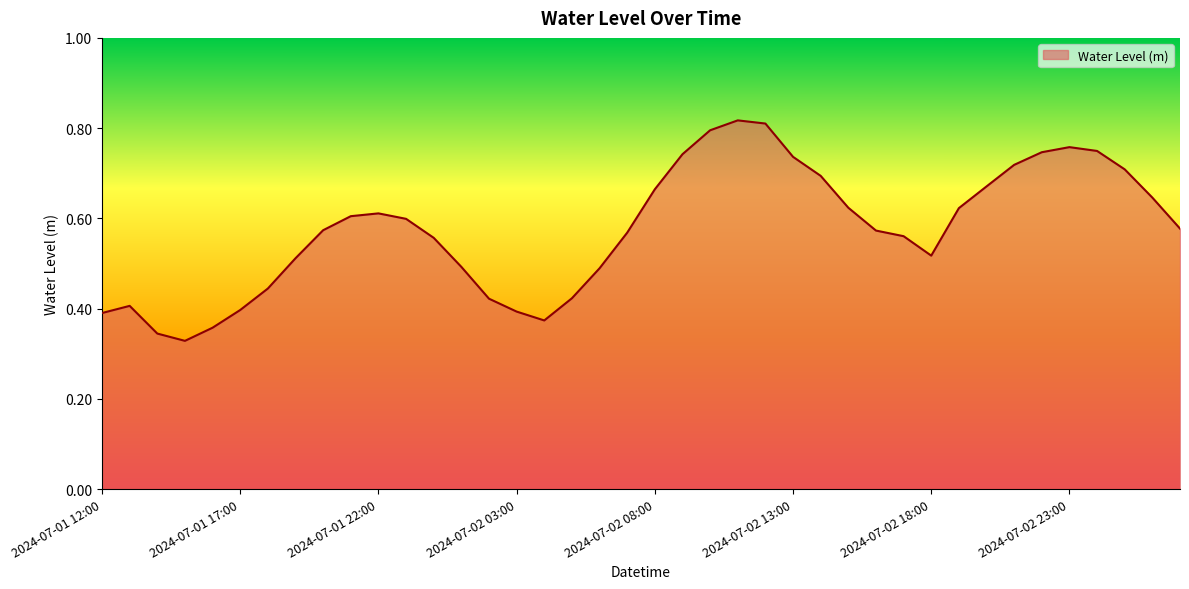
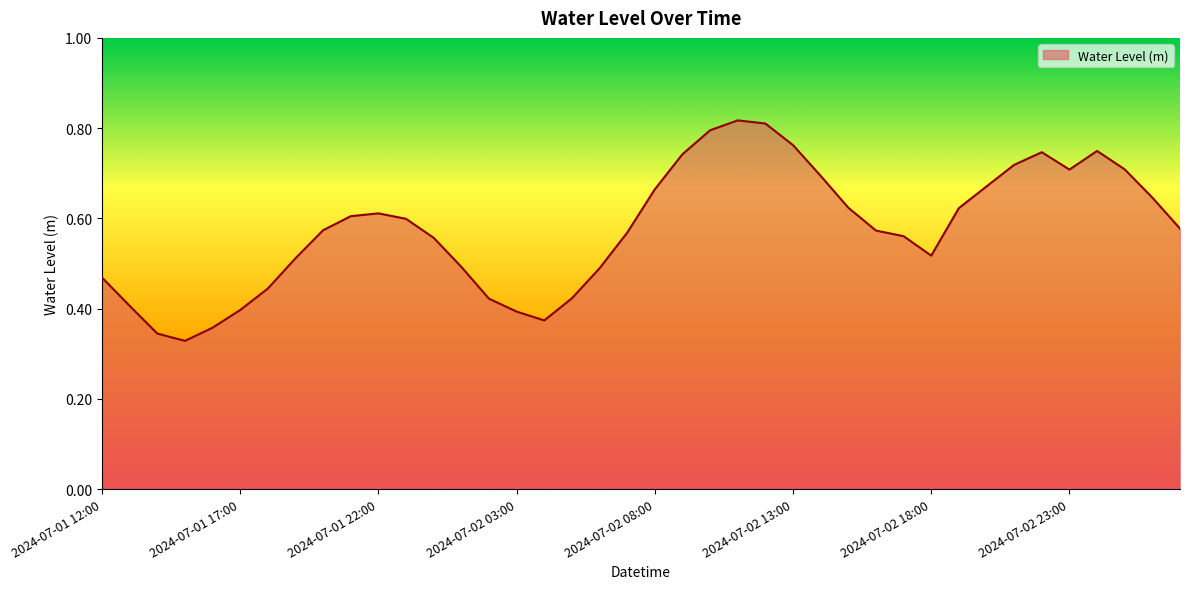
  {
-   "2024-07-01 12:00": 0.39,
+   "2024-07-01 12:00": 0.47,
    "2024-07-01 17:00": 0.40,
    "2024-07-01 22:00": 0.61,
    "2024-07-02 03:00": 0.39,
    "2024-07-02 08:00": 0.66,
-   "2024-07-02 13:00": 0.74,
+   "2024-07-02 13:00": 0.76,
    "2024-07-02 18:00": 0.52,
-   "2024-07-02 23:00": 0.76
+   "2024-07-02 23:00": 0.71
  }
